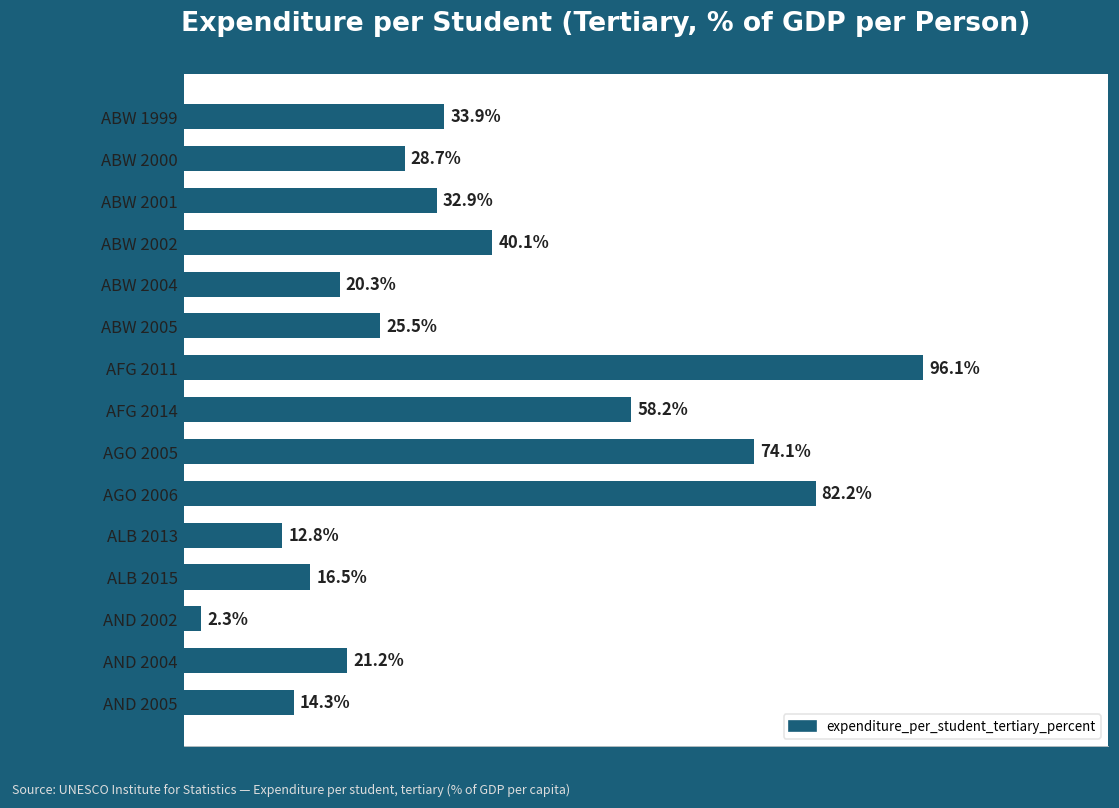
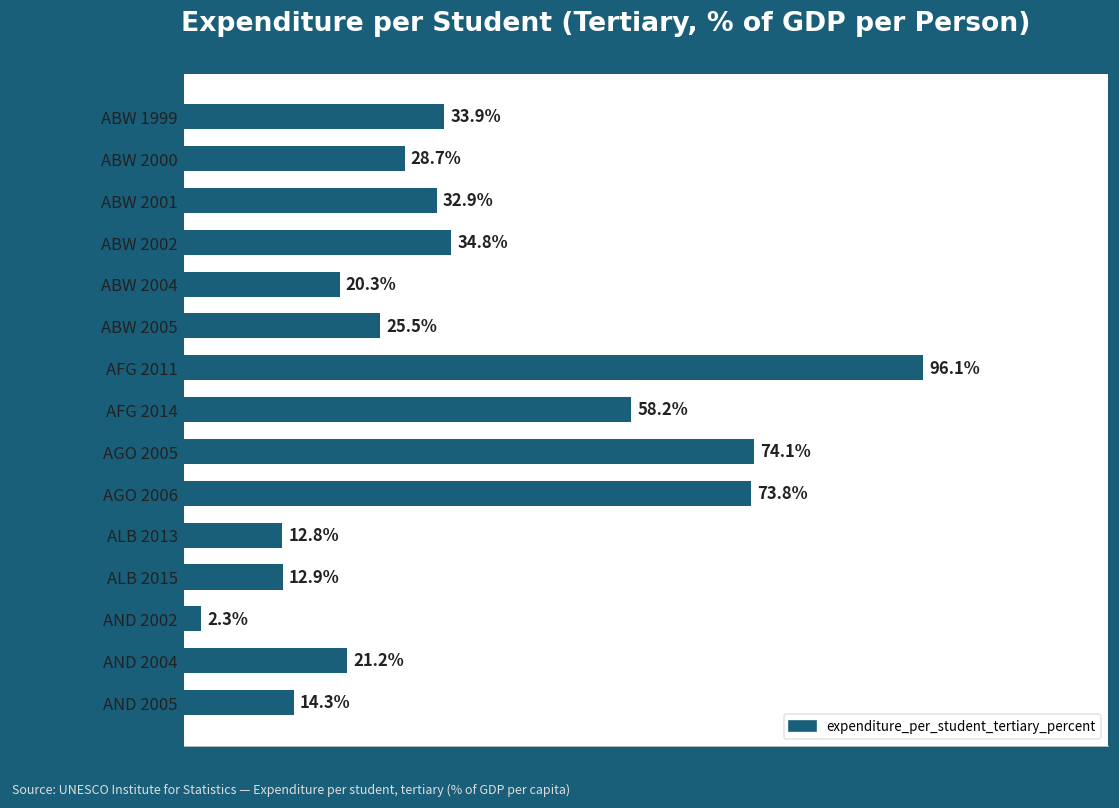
  {
    "ABW 1999": "33.9%",
    "ABW 2000": "28.7%",
    "ABW 2001": "32.9%",
-   "ABW 2002": "40.1%",
+   "ABW 2002": "34.8%",
    "ABW 2004": "20.3%",
    "ABW 2005": "25.5%",
    "AFG 2011": "96.1%",
    "AFG 2014": "58.2%",
    "AGO 2005": "74.1%",
-   "AGO 2006": "82.2%",
+   "AGO 2006": "73.8%",
    "ALB 2013": "12.8%",
-   "ALB 2015": "16.5%",
+   "ALB 2015": "12.9%",
    "AND 2002": "2.3%",
    "AND 2004": "21.2%",
    "AND 2005": "14.3%"
  }
